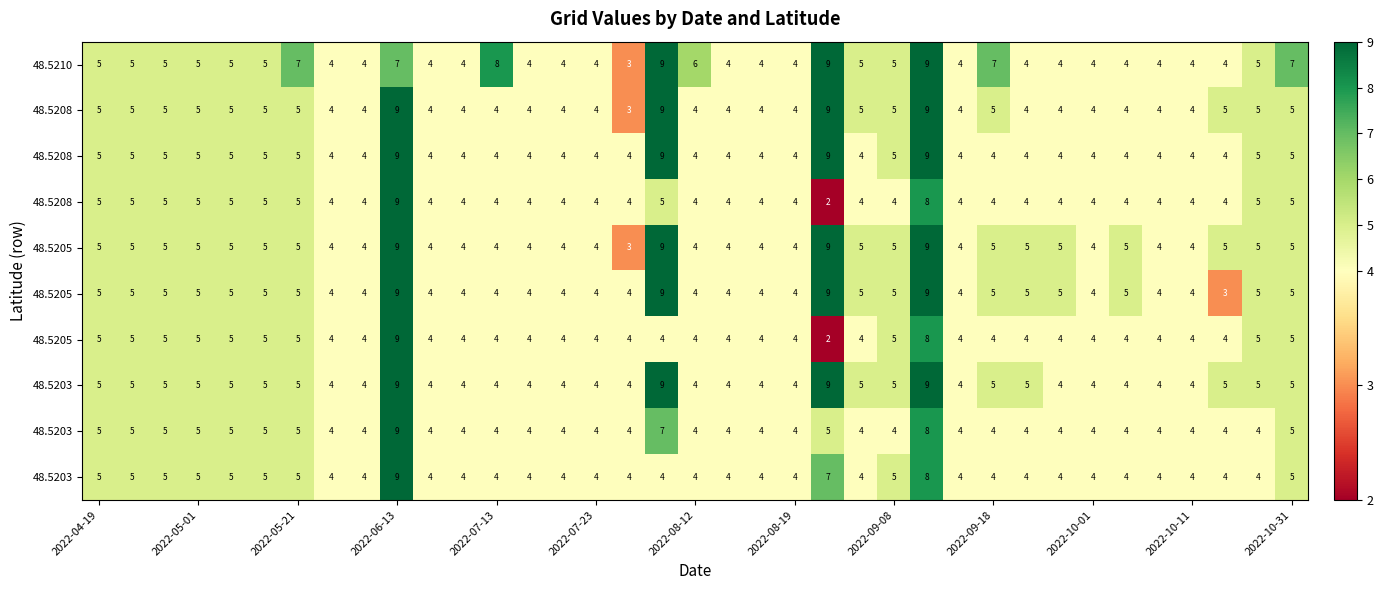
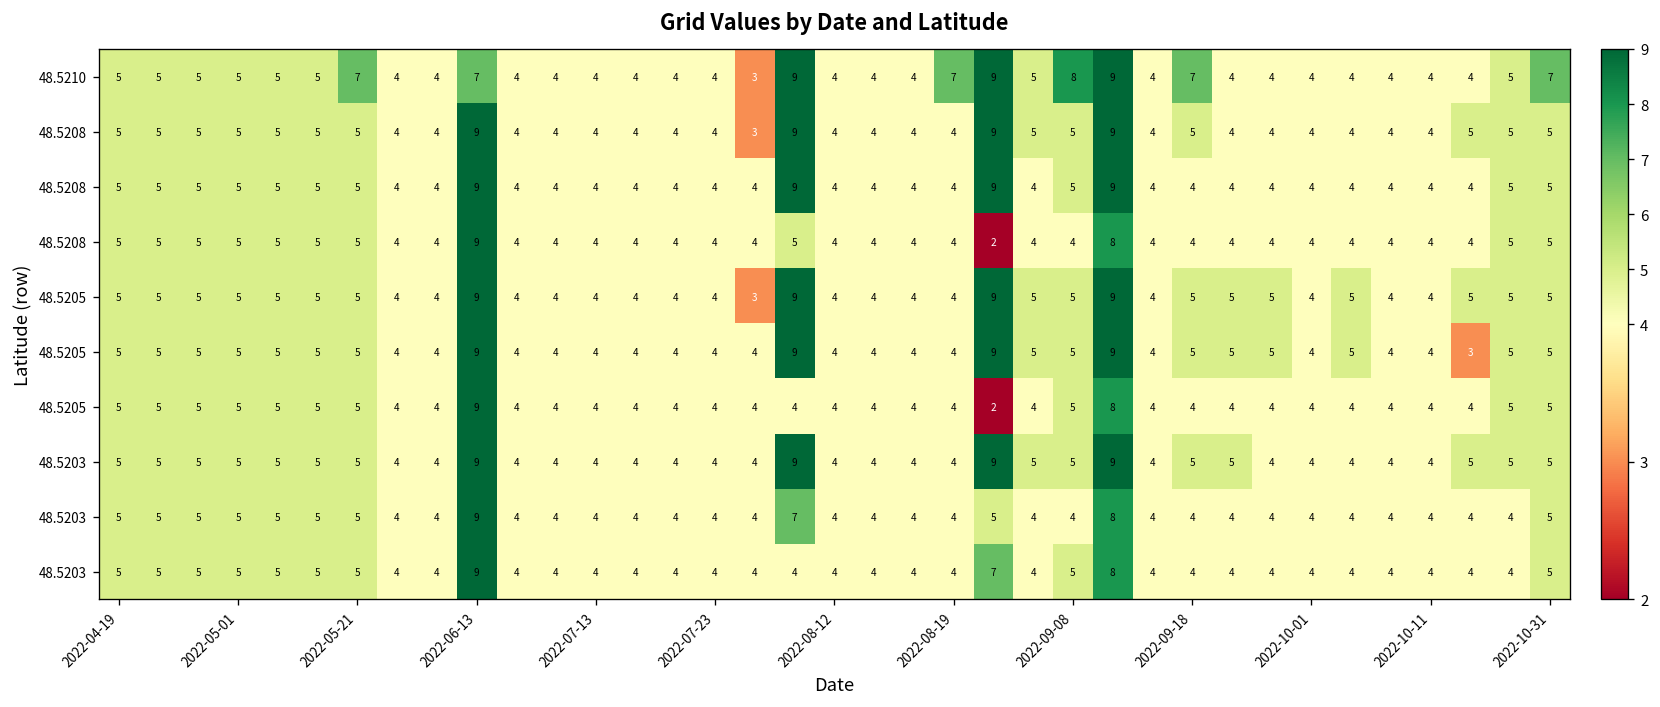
  {
    "48.5210": {
      "2022-04-19": 5,
      "2022-05-01": 5,
      "2022-05-21": 7,
      "2022-06-13": 7,
-     "2022-07-13": 8,
+     "2022-07-13": 4,
      "2022-07-23": 4,
-     "2022-08-12": 6,
-     "2022-08-19": 4,
-     "2022-09-08": 5,
+     "2022-08-12": 4,
+     "2022-08-19": 7,
+     "2022-09-08": 8,
      "2022-09-18": 7,
      "2022-10-01": 4,
      "2022-10-11": 4,
      "2022-10-31": 7
    }
  }
